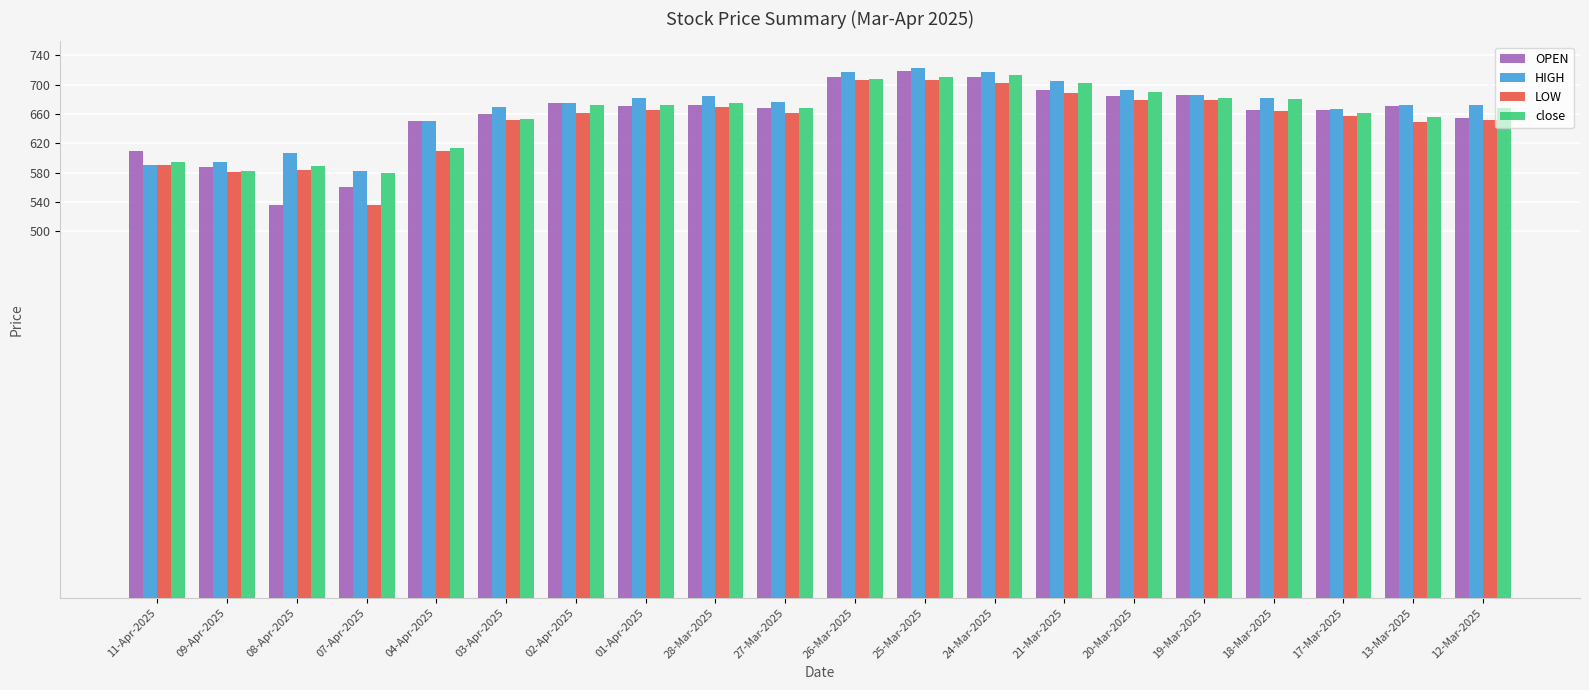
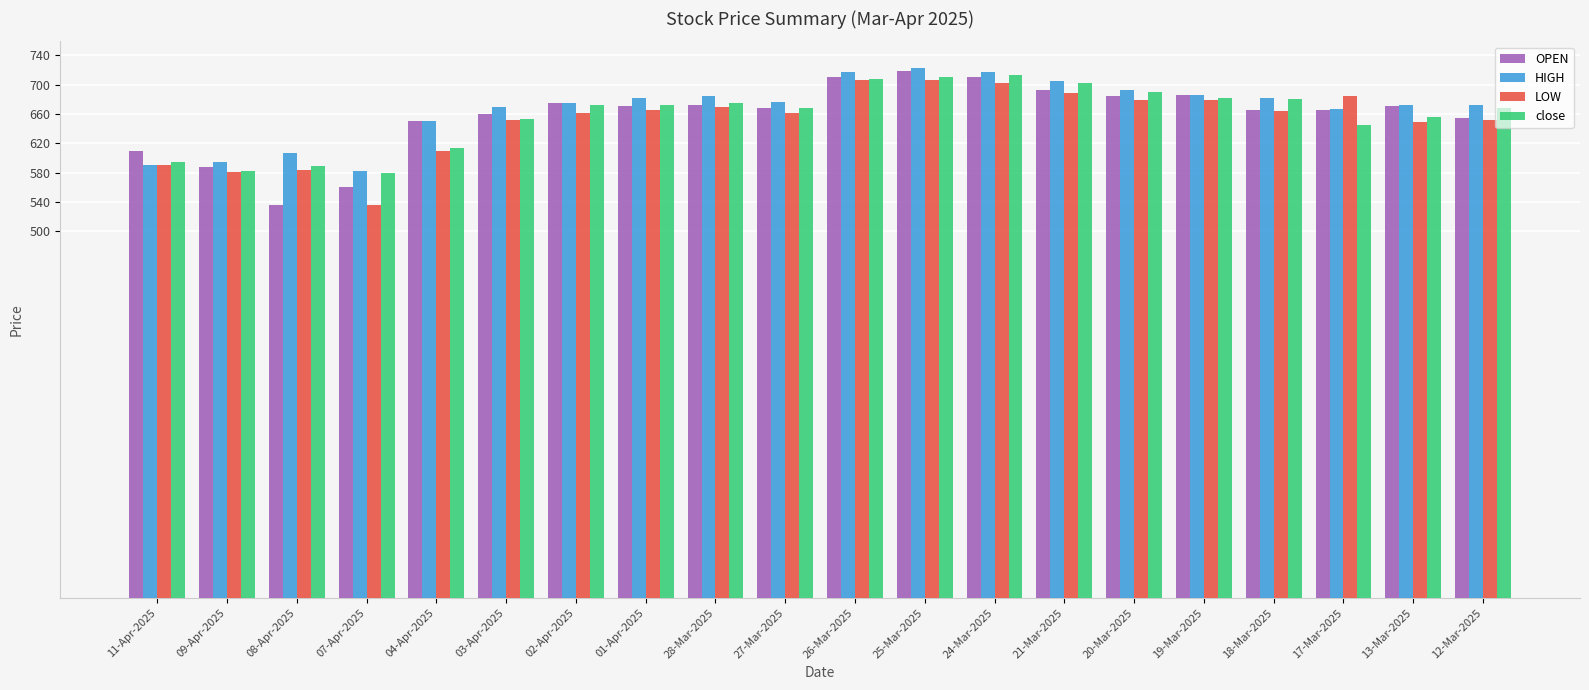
  {
    "OPEN": {
      "11-Apr-2025": 610,
      "09-Apr-2025": 590,
      "08-Apr-2025": 540,
      "07-Apr-2025": 560,
      "04-Apr-2025": 650,
      "03-Apr-2025": 660,
      "02-Apr-2025": 670,
      "01-Apr-2025": 670,
      "28-Mar-2025": 670,
      "27-Mar-2025": 670,
      "26-Mar-2025": 710,
      "25-Mar-2025": 720,
      "24-Mar-2025": 710,
      "21-Mar-2025": 690,
      "20-Mar-2025": 690,
      "19-Mar-2025": 690,
      "18-Mar-2025": 670,
      "17-Mar-2025": 670,
      "13-Mar-2025": 670,
      "12-Mar-2025": 650
    },
    "HIGH": {
      "11-Apr-2025": 590,
      "09-Apr-2025": 590,
      "08-Apr-2025": 610,
      "07-Apr-2025": 580,
      "04-Apr-2025": 650,
      "03-Apr-2025": 670,
      "02-Apr-2025": 680,
      "01-Apr-2025": 680,
      "28-Mar-2025": 680,
      "27-Mar-2025": 680,
      "26-Mar-2025": 720,
      "25-Mar-2025": 720,
      "24-Mar-2025": 720,
      "21-Mar-2025": 710,
      "20-Mar-2025": 690,
      "19-Mar-2025": 690,
      "18-Mar-2025": 680,
      "17-Mar-2025": 670,
      "13-Mar-2025": 670,
      "12-Mar-2025": 670
    },
    "LOW": {
      "11-Apr-2025": 590,
      "09-Apr-2025": 580,
      "08-Apr-2025": 580,
      "07-Apr-2025": 540,
      "04-Apr-2025": 610,
      "03-Apr-2025": 650,
      "02-Apr-2025": 660,
      "01-Apr-2025": 670,
      "28-Mar-2025": 670,
      "27-Mar-2025": 660,
      "26-Mar-2025": 710,
      "25-Mar-2025": 710,
      "24-Mar-2025": 700,
      "21-Mar-2025": 690,
      "20-Mar-2025": 680,
      "19-Mar-2025": 680,
      "18-Mar-2025": 660,
-     "17-Mar-2025": 660,
+     "17-Mar-2025": 690,
      "13-Mar-2025": 650,
      "12-Mar-2025": 650
    },
    "close": {
      "11-Apr-2025": 600,
      "09-Apr-2025": 580,
      "08-Apr-2025": 590,
      "07-Apr-2025": 580,
      "04-Apr-2025": 610,
      "03-Apr-2025": 650,
      "02-Apr-2025": 670,
      "01-Apr-2025": 670,
      "28-Mar-2025": 670,
      "27-Mar-2025": 670,
      "26-Mar-2025": 710,
      "25-Mar-2025": 710,
      "24-Mar-2025": 710,
      "21-Mar-2025": 700,
      "20-Mar-2025": 690,
      "19-Mar-2025": 680,
      "18-Mar-2025": 680,
-     "17-Mar-2025": 660,
+     "17-Mar-2025": 650,
      "13-Mar-2025": 660
    }
  }
